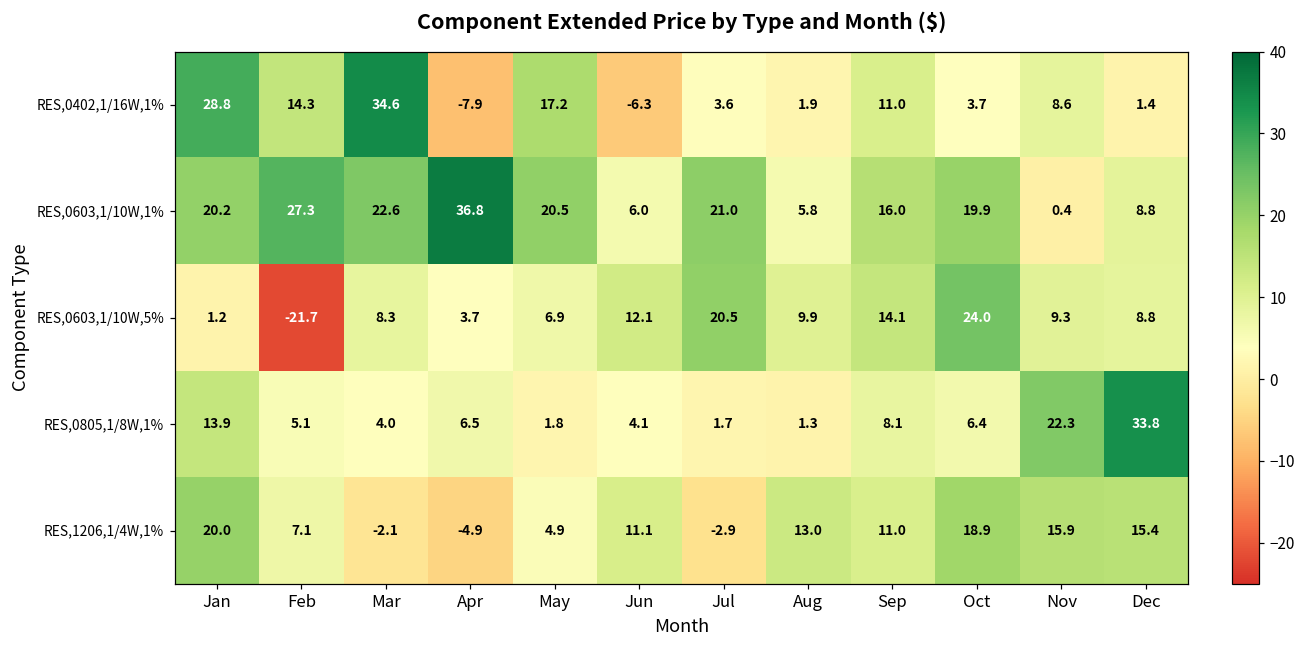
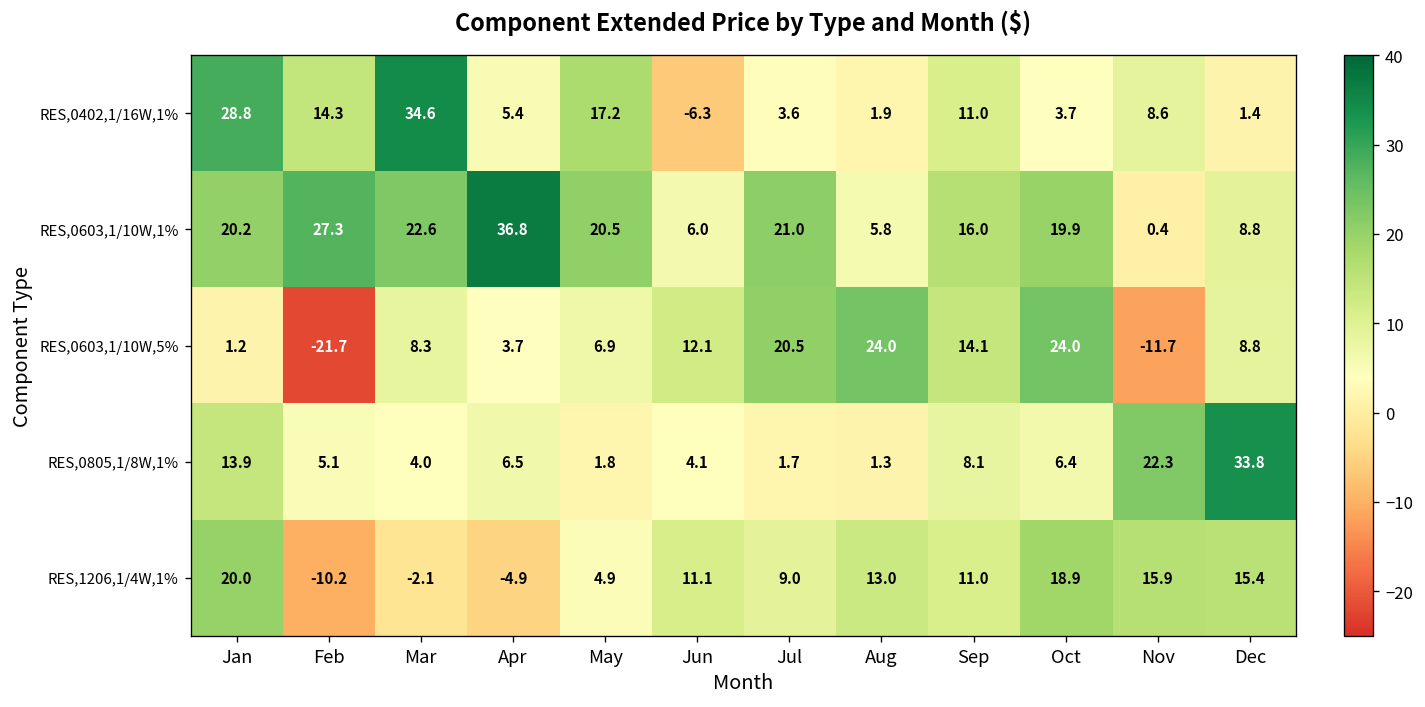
  {
    "RES,0402,1/16W,1%": {
      "Jan": 28.8,
      "Feb": 14.3,
      "Mar": 34.6,
-     "Apr": -7.9,
+     "Apr": 5.4,
      "May": 17.2,
      "Jun": -6.3,
      "Jul": 3.6,
      "Aug": 1.9,
      "Sep": 11.0,
      "Oct": 3.7,
      "Nov": 8.6,
      "Dec": 1.4
    },
    "RES,0603,1/10W,1%": {
      "Jan": 20.2,
      "Feb": 27.3,
      "Mar": 22.6,
      "Apr": 36.8,
      "May": 20.5,
      "Jun": 6.0,
      "Jul": 21.0,
      "Aug": 5.8,
      "Sep": 16.0,
      "Oct": 19.9,
      "Nov": 0.4,
      "Dec": 8.8
    },
    "RES,0603,1/10W,5%": {
      "Jan": 1.2,
      "Feb": -21.7,
      "Mar": 8.3,
      "Apr": 3.7,
      "May": 6.9,
      "Jun": 12.1,
      "Jul": 20.5,
-     "Aug": 9.9,
+     "Aug": 24.0,
      "Sep": 14.1,
      "Oct": 24.0,
-     "Nov": 9.3,
+     "Nov": -11.7,
      "Dec": 8.8
    },
    "RES,0805,1/8W,1%": {
      "Jan": 13.9,
      "Feb": 5.1,
      "Mar": 4.0,
      "Apr": 6.5,
      "May": 1.8,
      "Jun": 4.1,
      "Jul": 1.7,
      "Aug": 1.3,
      "Sep": 8.1,
      "Oct": 6.4,
      "Nov": 22.3,
      "Dec": 33.8
    },
    "RES,1206,1/4W,1%": {
      "Jan": 20.0,
-     "Feb": 7.1,
+     "Feb": -10.2,
      "Mar": -2.1,
      "Apr": -4.9,
      "May": 4.9,
      "Jun": 11.1,
-     "Jul": -2.9,
+     "Jul": 9.0,
      "Aug": 13.0,
      "Sep": 11.0,
      "Oct": 18.9,
      "Nov": 15.9,
      "Dec": 15.4
    }
  }
